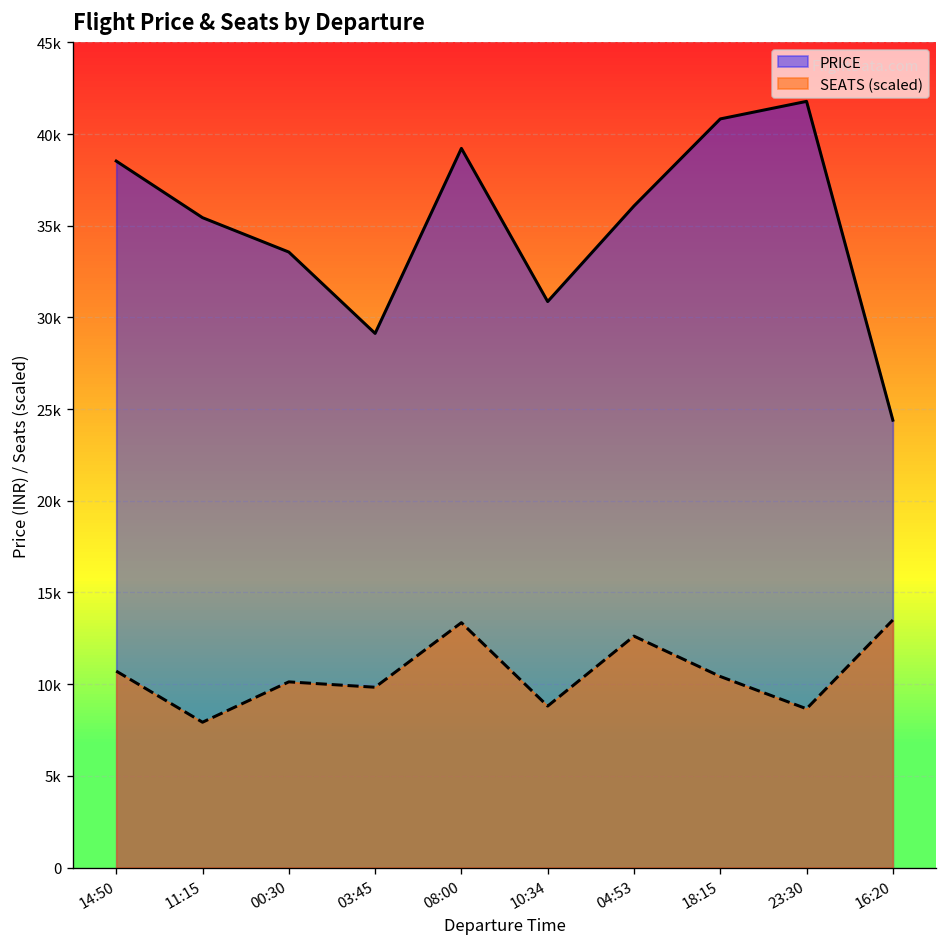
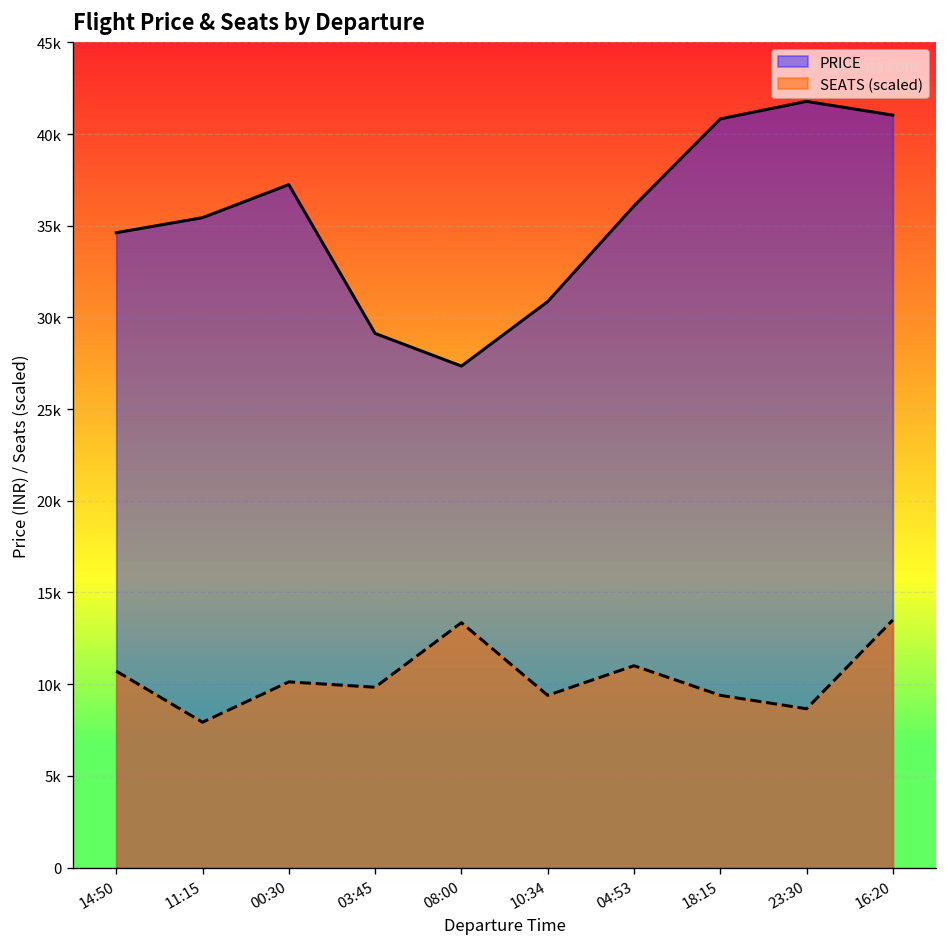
  {
    "PRICE": {
-     "14:50": 38500,
+     "14:50": 34600,
      "11:15": 35400,
-     "00:30": 33600,
+     "00:30": 37200,
      "03:45": 29100,
-     "08:00": 39200,
+     "08:00": 27300,
      "10:34": 30900,
      "04:53": 36100,
      "18:15": 40800,
      "23:30": 41800,
-     "16:20": 24400
+     "16:20": 41000
    },
    "SEATS (scaled)": {
      "14:50": 10700,
      "11:15": 7900,
      "00:30": 10100,
      "03:45": 9800,
      "08:00": 13400,
-     "10:34": 8800,
-     "04:53": 12600,
-     "18:15": 10400,
+     "10:34": 9400,
+     "04:53": 11000,
+     "18:15": 9400,
      "23:30": 8700,
      "16:20": 13500
    }
  }
